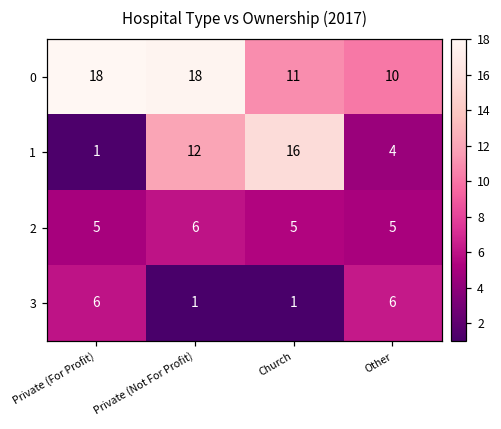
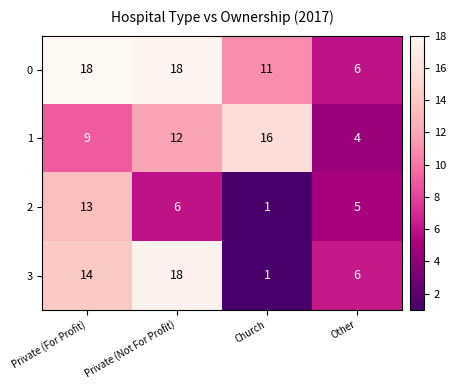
  {
    "0": {
      "Private (For Profit)": 18,
      "Private (Not For Profit)": 18,
      "Church": 11,
-     "Other": 10
+     "Other": 6
    },
    "1": {
-     "Private (For Profit)": 1,
+     "Private (For Profit)": 9,
      "Private (Not For Profit)": 12,
      "Church": 16,
      "Other": 4
    },
    "2": {
-     "Private (For Profit)": 5,
+     "Private (For Profit)": 13,
      "Private (Not For Profit)": 6,
-     "Church": 5,
+     "Church": 1,
      "Other": 5
    },
    "3": {
-     "Private (For Profit)": 6,
-     "Private (Not For Profit)": 1,
+     "Private (For Profit)": 14,
+     "Private (Not For Profit)": 18,
      "Church": 1,
      "Other": 6
    }
  }
